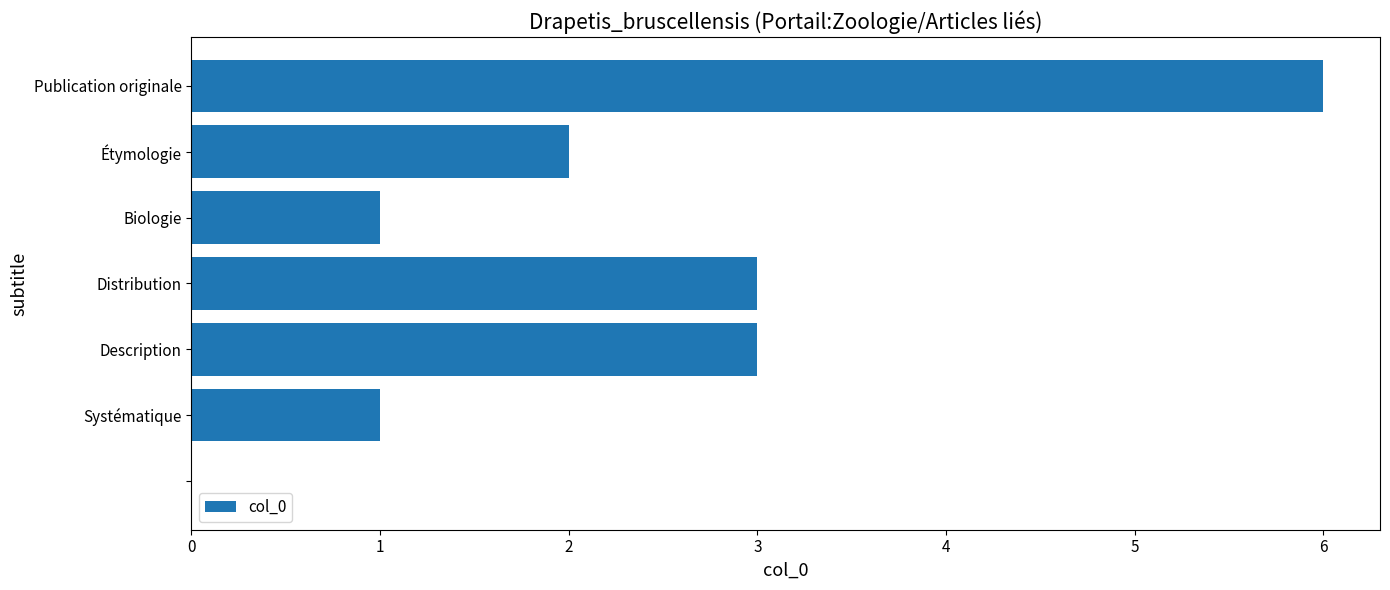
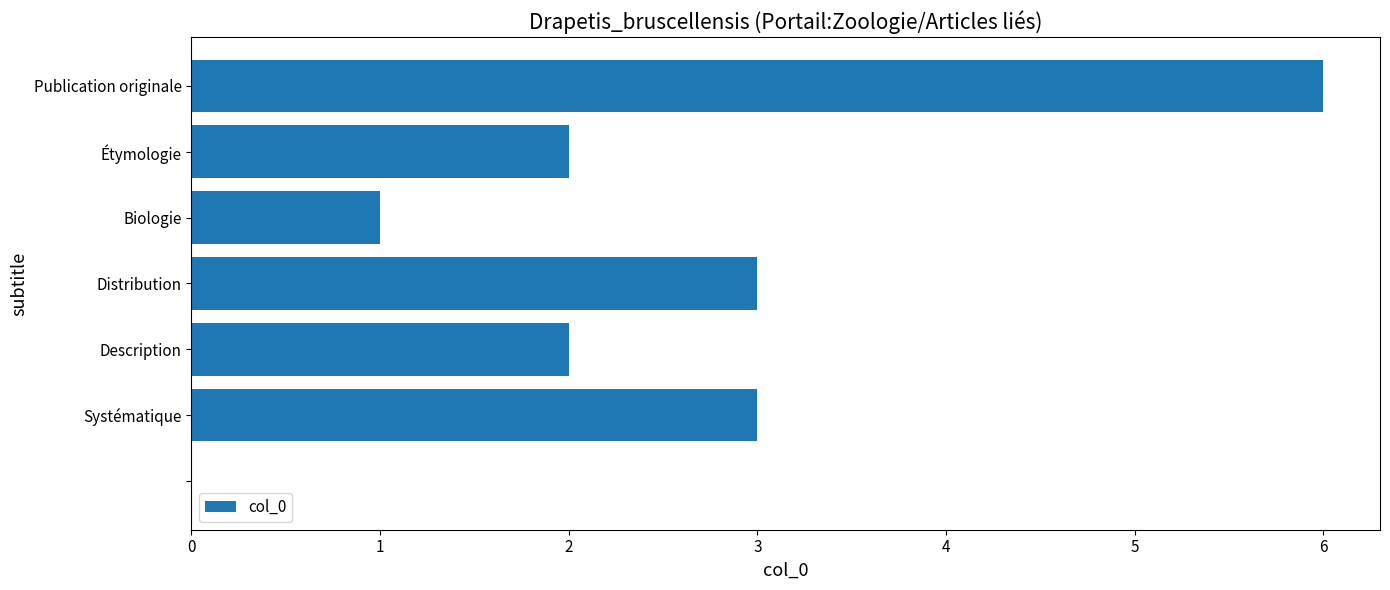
  {
    "Publication originale": 6,
    "Étymologie": 2,
    "Biologie": 1,
    "Distribution": 3,
-   "Description": 3,
-   "Systématique": 1
+   "Description": 2,
+   "Systématique": 3
  }
